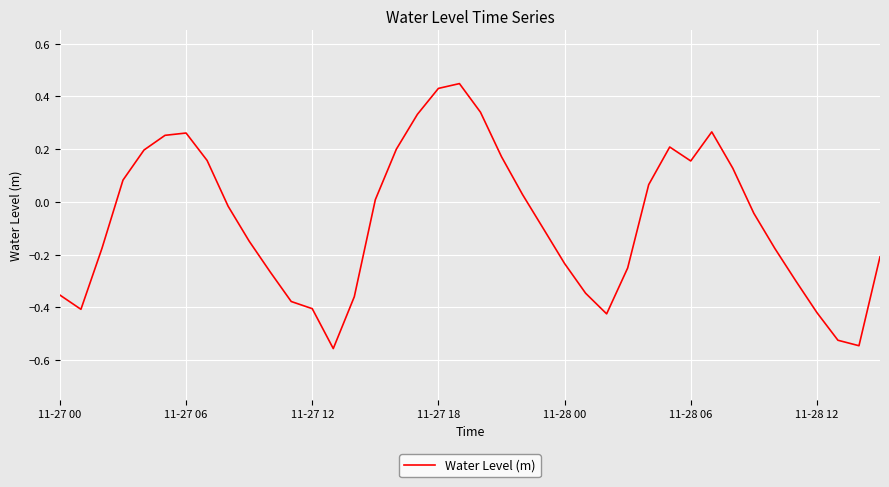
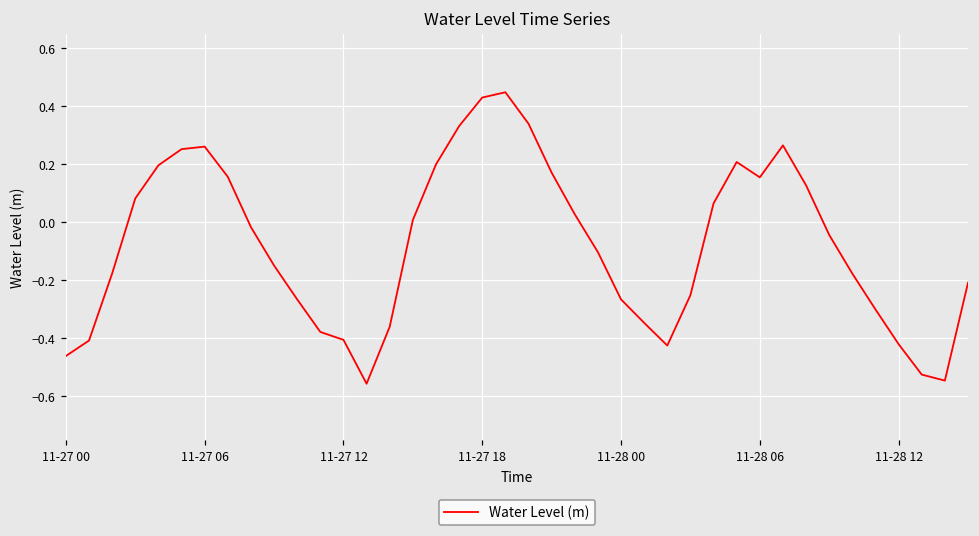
  {
-   "11-27 00": -0.35,
+   "11-27 00": -0.46,
    "11-27 06": 0.26,
    "11-27 12": -0.40,
    "11-27 18": 0.43,
-   "11-28 00": -0.23,
+   "11-28 00": -0.27,
    "11-28 06": 0.15,
    "11-28 12": -0.42
  }
